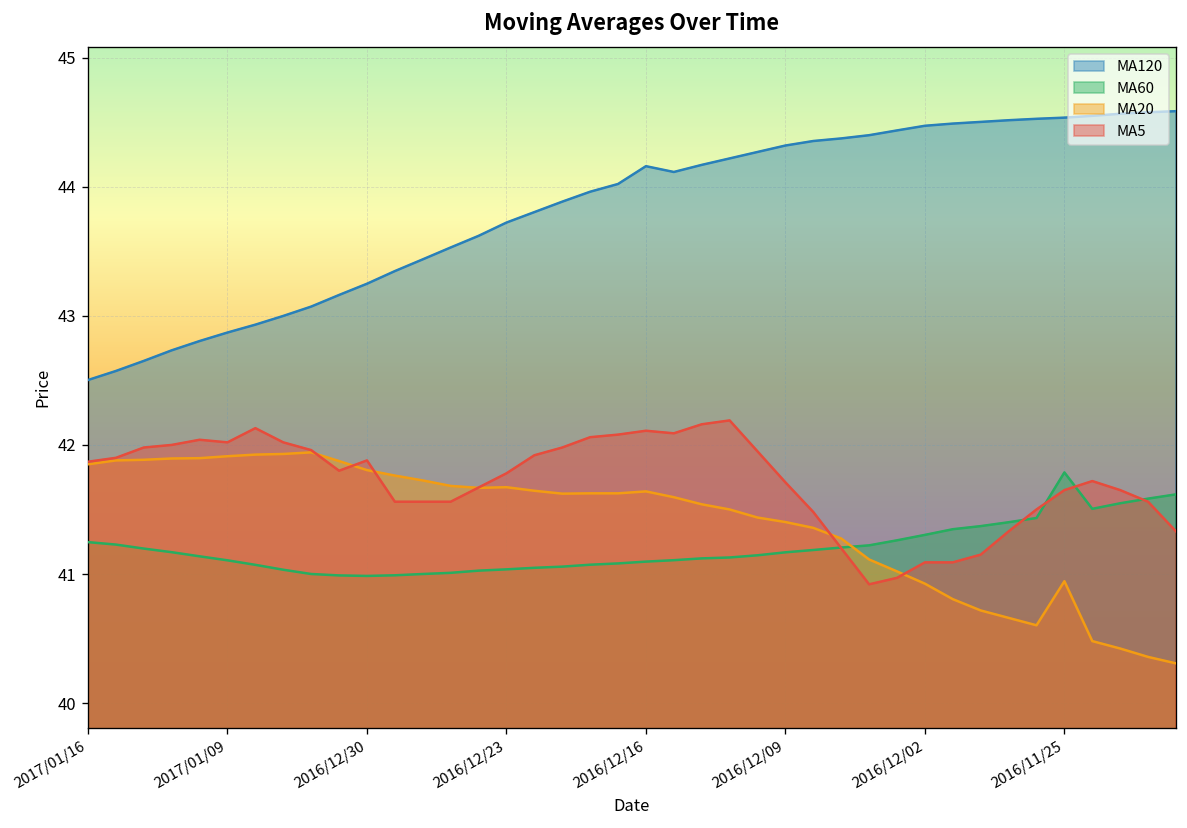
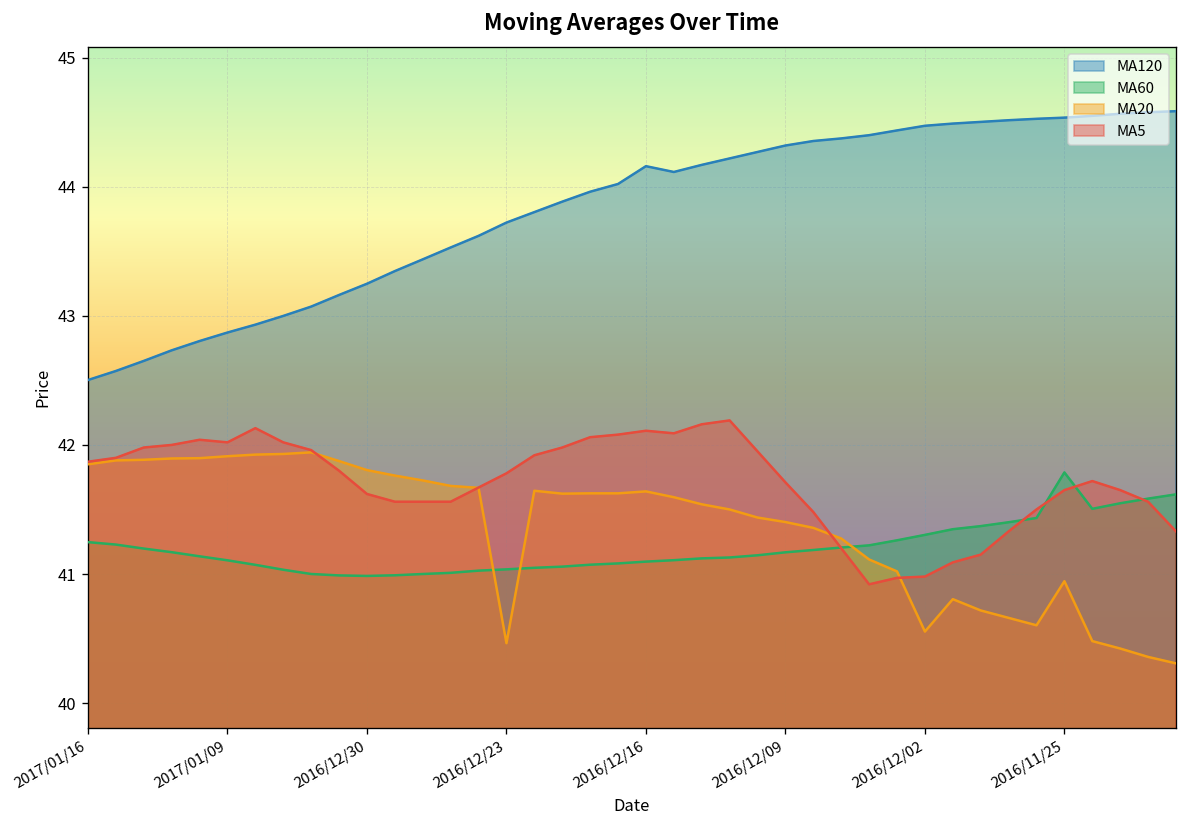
  {
    "MA120": {
      "2017/01/16": 42.50,
      "2017/01/09": 42.87,
      "2016/12/30": 43.25,
      "2016/12/23": 43.72,
      "2016/12/16": 44.16,
      "2016/12/09": 44.32,
      "2016/12/02": 44.47,
      "2016/11/25": 44.54
    },
    "MA60": {
      "2017/01/16": 41.25,
      "2017/01/09": 41.11,
      "2016/12/30": 40.99,
      "2016/12/23": 41.04,
      "2016/12/16": 41.10,
      "2016/12/09": 41.17,
      "2016/12/02": 41.30,
      "2016/11/25": 41.79
    },
    "MA20": {
      "2017/01/09": 41.91,
      "2016/12/30": 41.81,
-     "2016/12/23": 41.67,
+     "2016/12/23": 40.46,
      "2016/12/16": 41.64,
      "2016/12/09": 41.40,
-     "2016/12/02": 40.93,
+     "2016/12/02": 40.55,
      "2016/11/25": 40.94
    },
    "MA5": {
      "2017/01/09": 42.02,
-     "2016/12/30": 41.88,
+     "2016/12/30": 41.62,
      "2016/12/23": 41.78,
      "2016/12/16": 42.11,
      "2016/12/09": 41.71,
-     "2016/12/02": 41.09,
+     "2016/12/02": 40.98,
      "2016/11/25": 41.65
    }
  }
